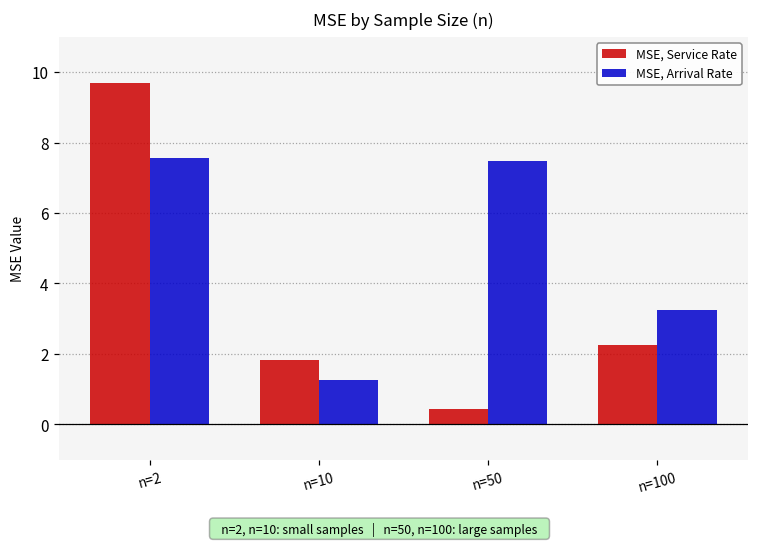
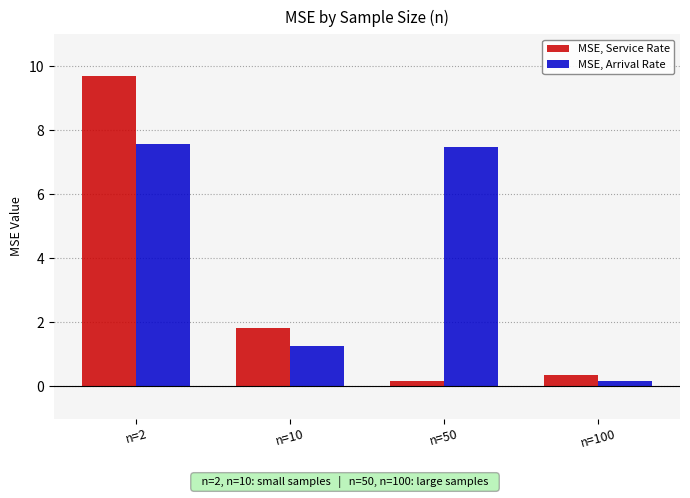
  {
    "MSE, Service Rate": {
      "n=2": 9.7,
      "n=10": 1.8,
-     "n=50": 0.4,
-     "n=100": 2.2
+     "n=50": 0.2,
+     "n=100": 0.3
    },
    "MSE, Arrival Rate": {
      "n=2": 7.6,
      "n=10": 1.2,
      "n=50": 7.5,
-     "n=100": 3.3
+     "n=100": 0.2
    }
  }
